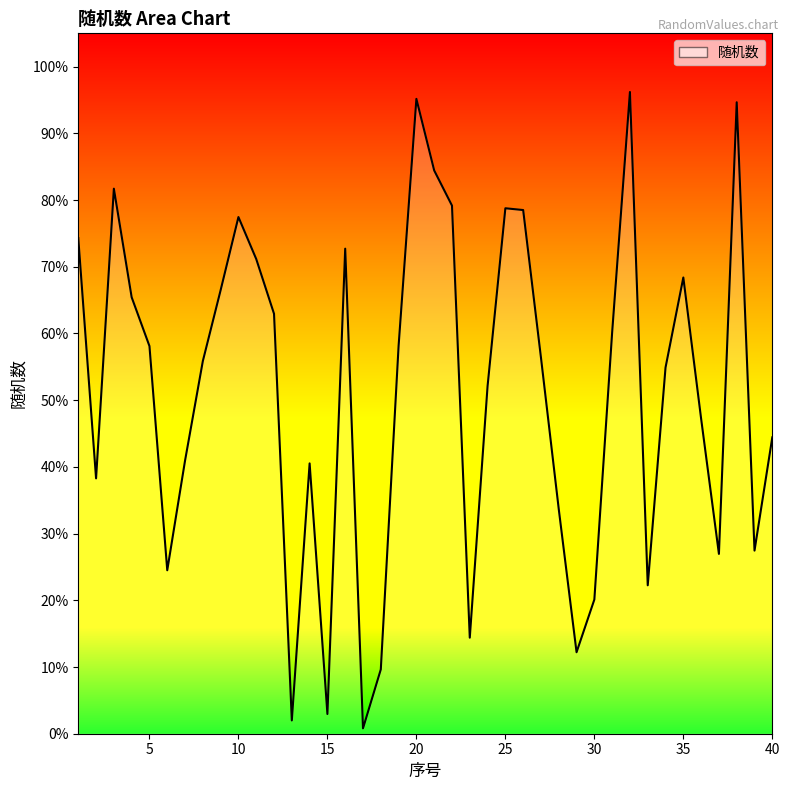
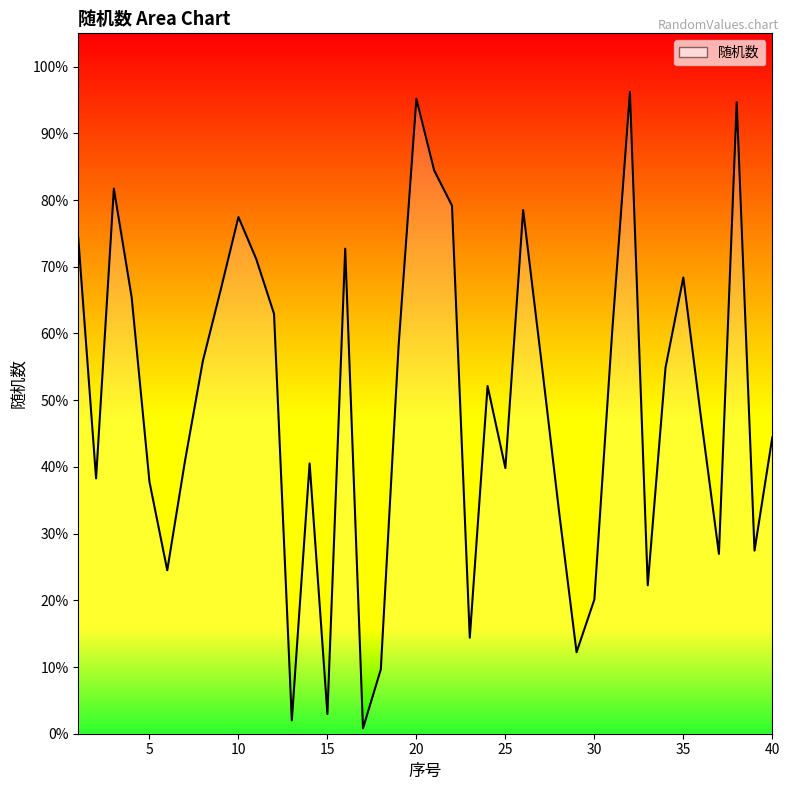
  {
-   "5": "58%",
+   "5": "38%",
    "10": "77%",
    "15": "3%",
    "20": "95%",
-   "25": "79%",
+   "25": "40%",
    "30": "20%",
    "35": "68%",
    "40": "44%"
  }
